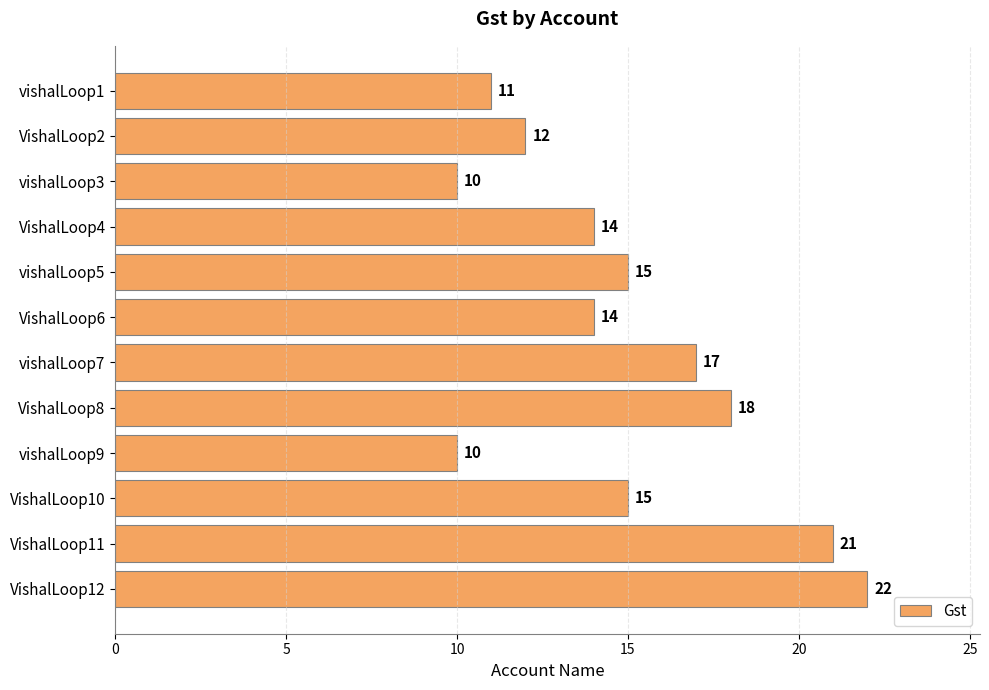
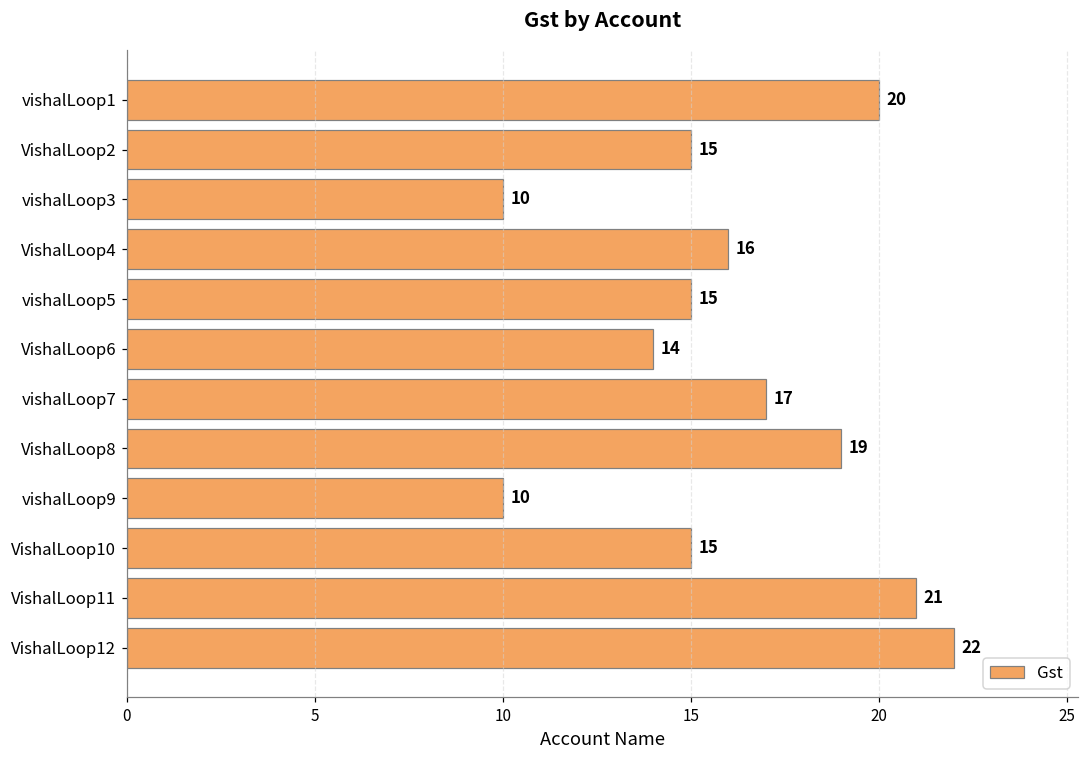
  {
-   "vishalLoop1": 11,
-   "VishalLoop2": 12,
+   "vishalLoop1": 20,
+   "VishalLoop2": 15,
    "vishalLoop3": 10,
-   "VishalLoop4": 14,
+   "VishalLoop4": 16,
    "vishalLoop5": 15,
    "VishalLoop6": 14,
    "vishalLoop7": 17,
-   "VishalLoop8": 18,
+   "VishalLoop8": 19,
    "vishalLoop9": 10,
    "VishalLoop10": 15,
    "VishalLoop11": 21,
    "VishalLoop12": 22
  }
